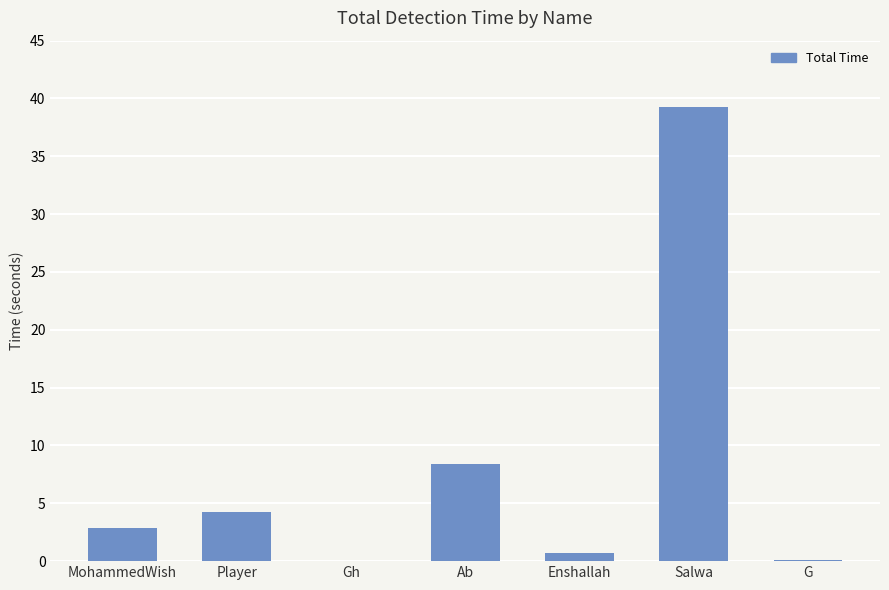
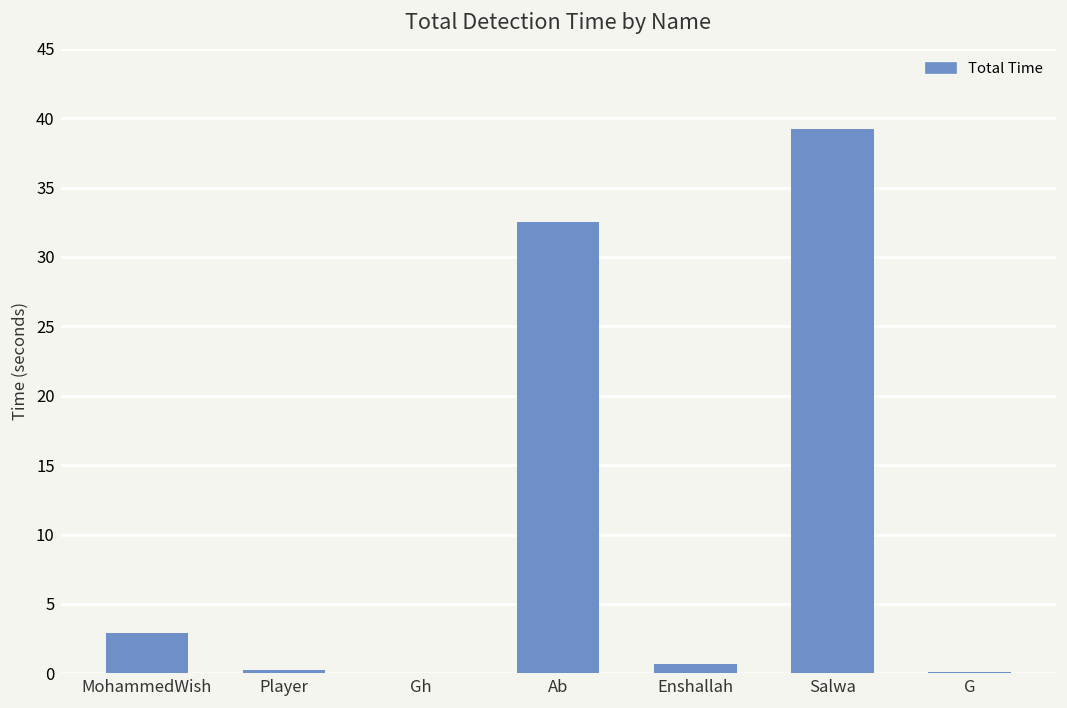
  {
    "MohammedWish": 2.9,
-   "Player": 4.3,
+   "Player": 0.2,
    "Gh": 0.0,
-   "Ab": 8.4,
+   "Ab": 32.5,
    "Enshallah": 0.7,
    "Salwa": 39.2
  }
